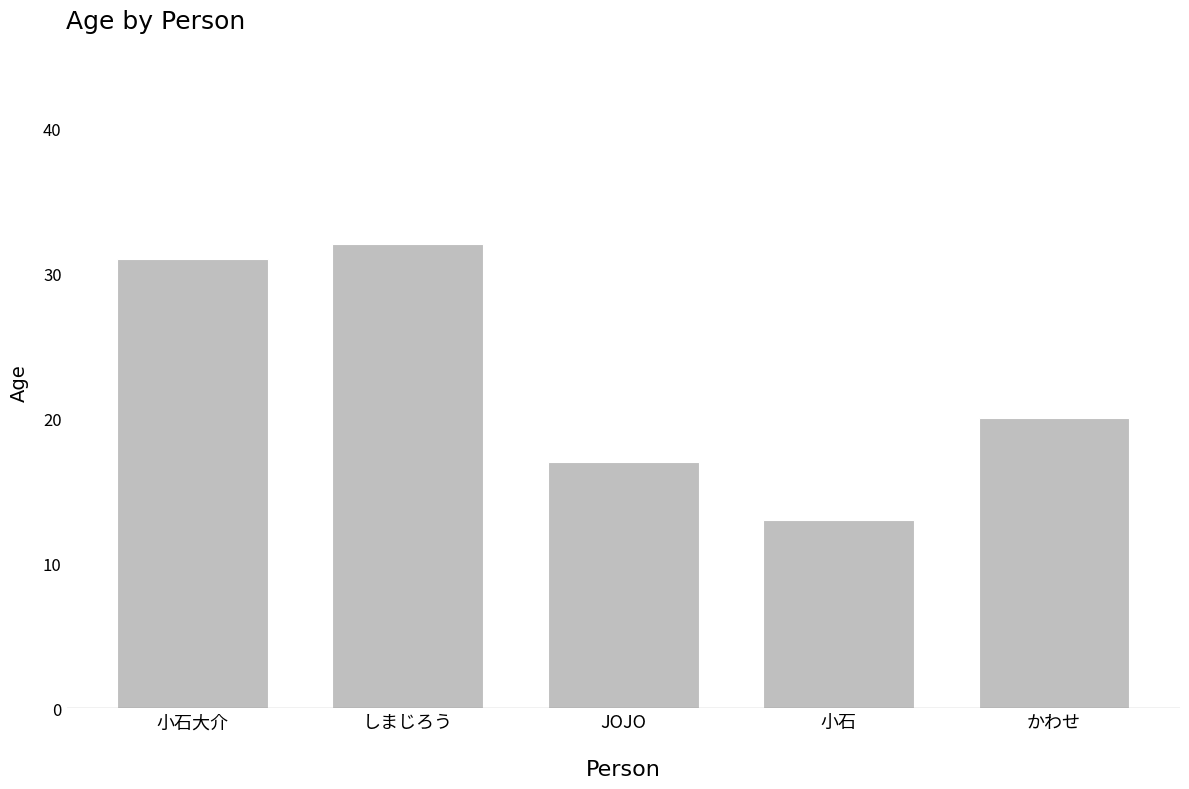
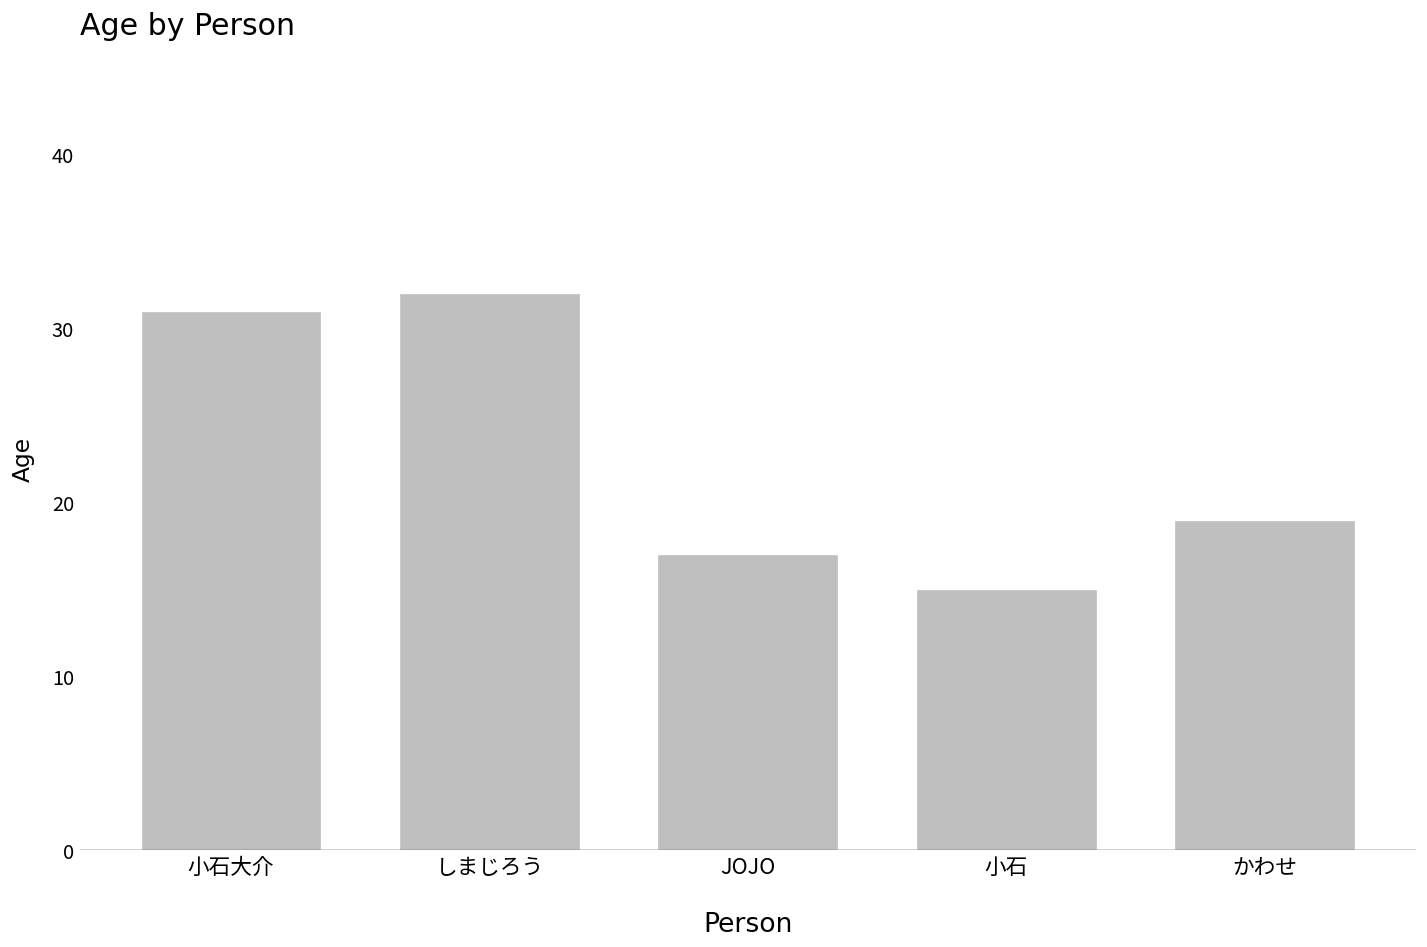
  {
    "小石大介": 31,
    "しまじろう": 32,
    "JOJO": 17,
-   "小石": 13,
-   "かわせ": 20
+   "小石": 15,
+   "かわせ": 19
  }
